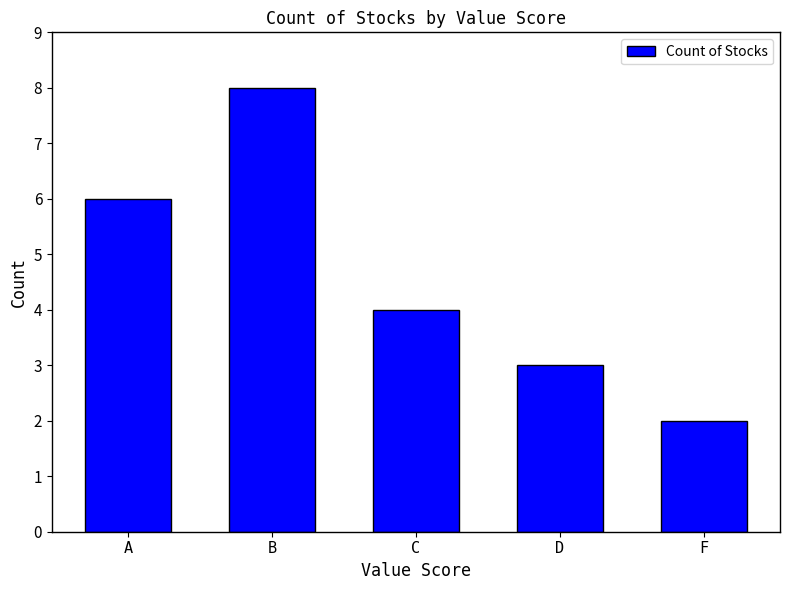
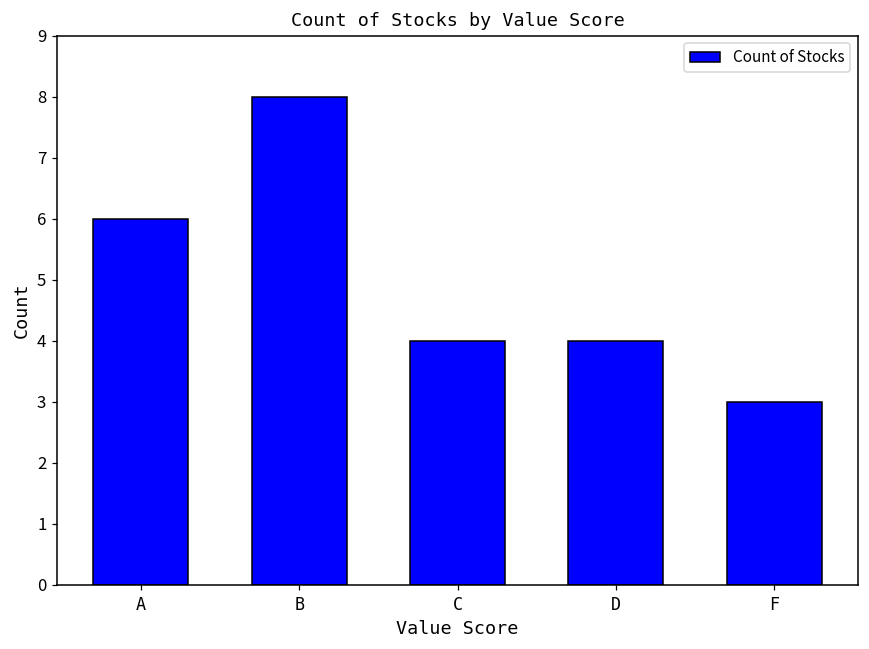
  {
    "A": 6,
    "B": 8,
    "C": 4,
-   "D": 3,
-   "F": 2
+   "D": 4,
+   "F": 3
  }
